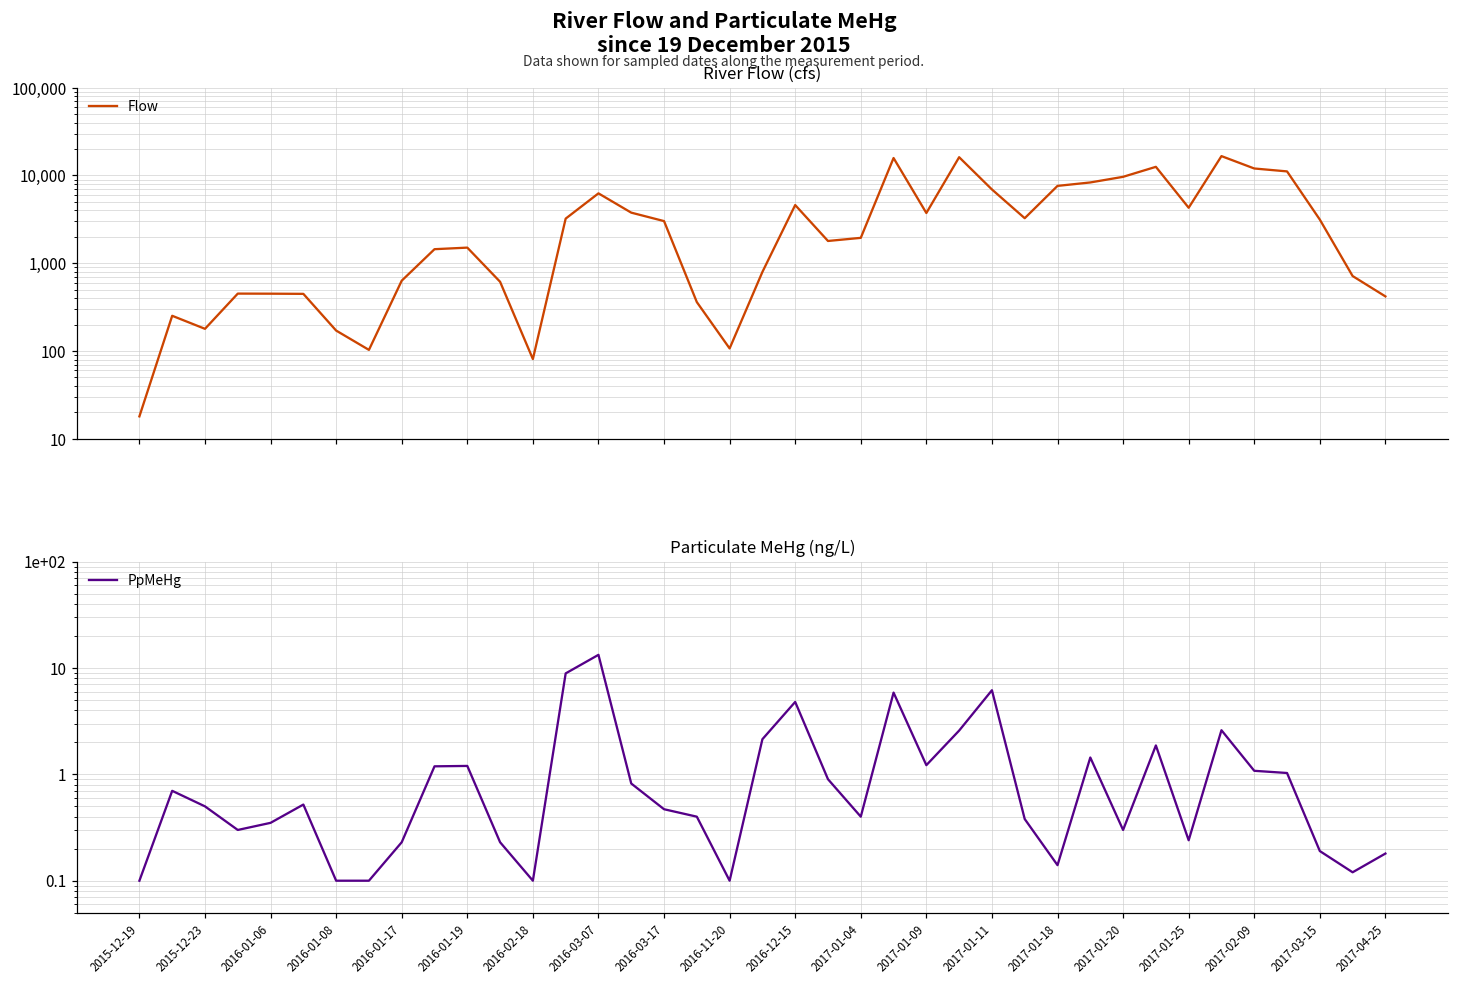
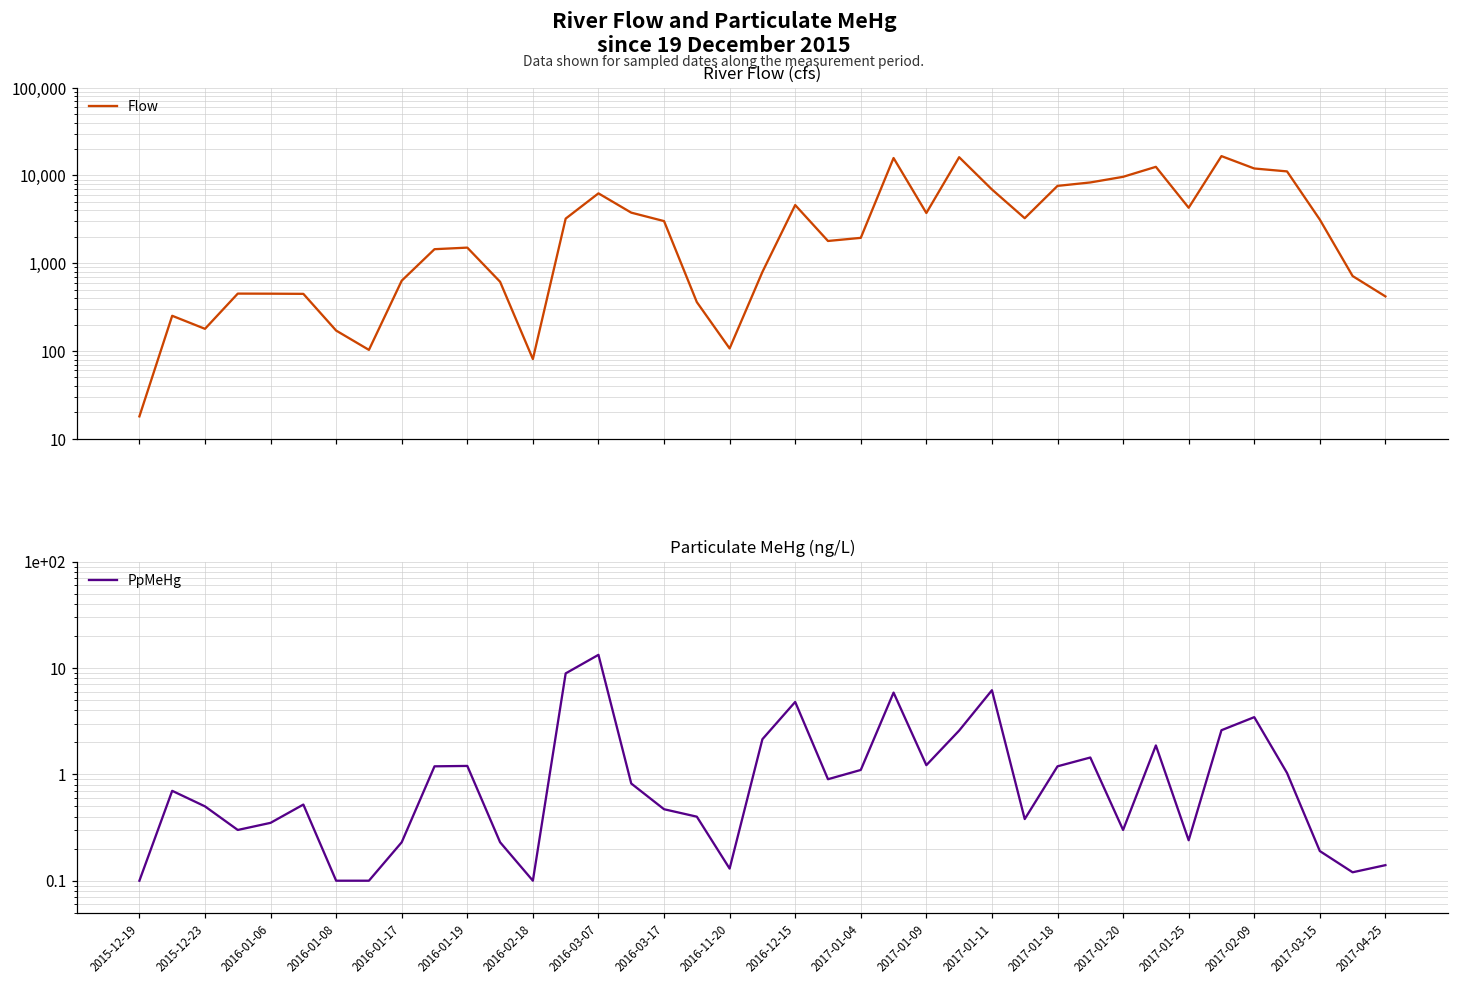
  {
    "Particulate MeHg (ng/L)": {
      "2015-12-19": 0.10,
      "2015-12-23": 0.5,
      "2016-01-06": 0.35,
      "2016-01-08": 0.10,
      "2016-01-17": 0.23,
      "2016-01-19": 1.2,
      "2016-02-18": 0.10,
      "2016-03-07": 13,
      "2016-03-17": 0.5,
-     "2016-11-20": 0.10,
+     "2016-11-20": 0.13,
      "2016-12-15": 5,
-     "2017-01-04": 0.4,
+     "2017-01-04": 1.1,
      "2017-01-09": 1.2,
      "2017-01-11": 6,
-     "2017-01-18": 0.14,
+     "2017-01-18": 1.2,
      "2017-01-20": 0.30,
      "2017-01-25": 0.24,
-     "2017-02-09": 1.1,
+     "2017-02-09": 3.5,
      "2017-03-15": 0.19,
-     "2017-04-25": 0.18
+     "2017-04-25": 0.14
    }
  }
